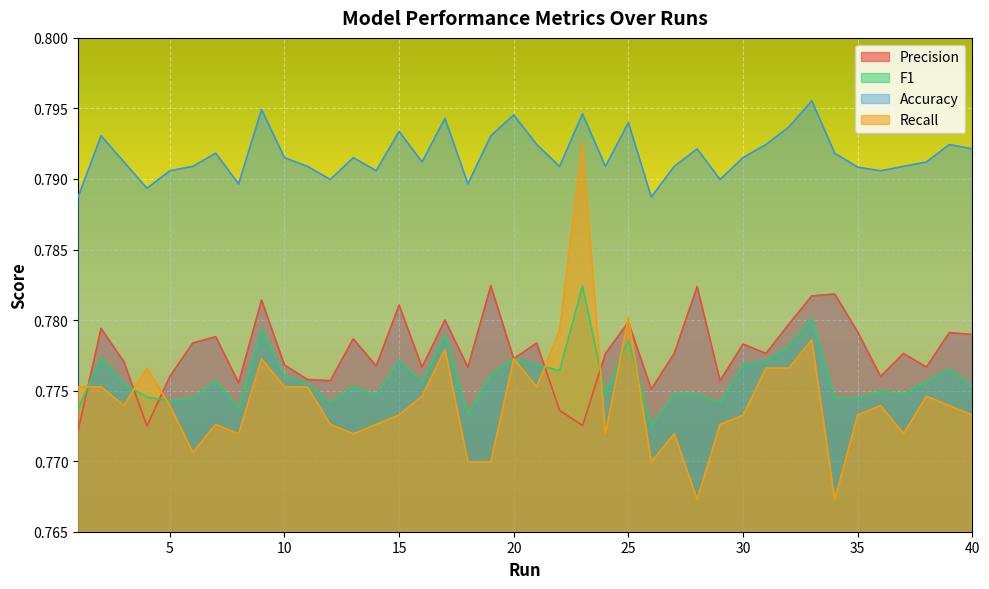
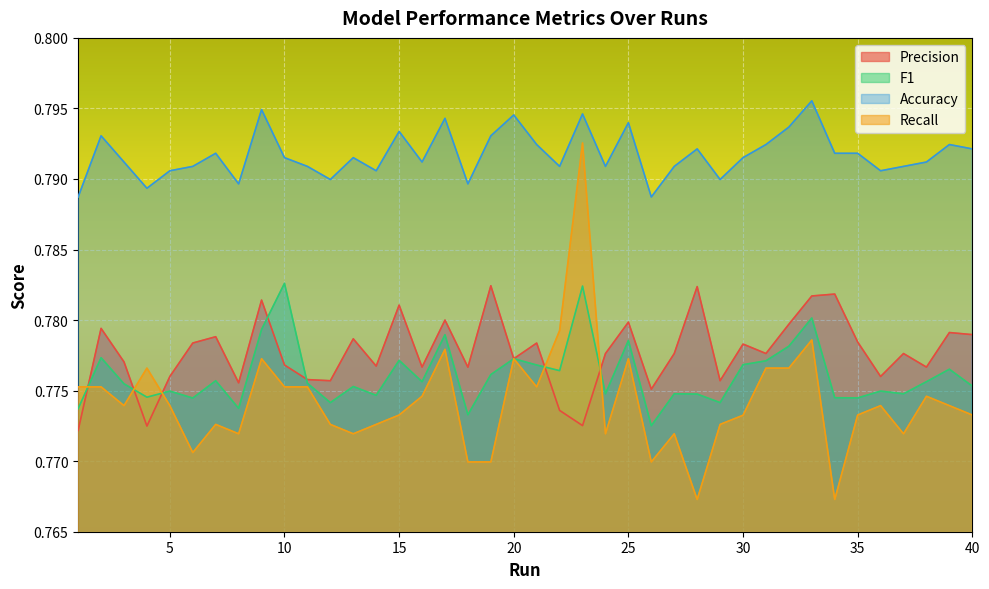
  {
    "Precision": {
      "5": 0.7760,
      "10": 0.7768,
      "15": 0.7811,
      "25": 0.7799,
      "30": 0.7783,
-     "35": 0.7792,
+     "35": 0.7784,
      "40": 0.7790
    },
    "F1": {
-     "5": 0.7743,
-     "10": 0.7760,
+     "5": 0.7750,
+     "10": 0.7826,
      "15": 0.7771,
      "25": 0.7786,
      "30": 0.7768,
      "35": 0.7745,
      "40": 0.7753
    },
    "Accuracy": {
      "5": 0.7906,
      "10": 0.7915,
      "15": 0.7934,
      "20": 0.7945,
      "25": 0.7940,
      "30": 0.7915,
-     "35": 0.7908,
+     "35": 0.7918,
      "40": 0.7921
    },
    "Recall": {
      "5": 0.7739,
      "10": 0.7753,
      "15": 0.7733,
-     "25": 0.7802,
+     "25": 0.7773,
      "30": 0.7733,
      "35": 0.7733,
      "40": 0.7733
    }
  }
